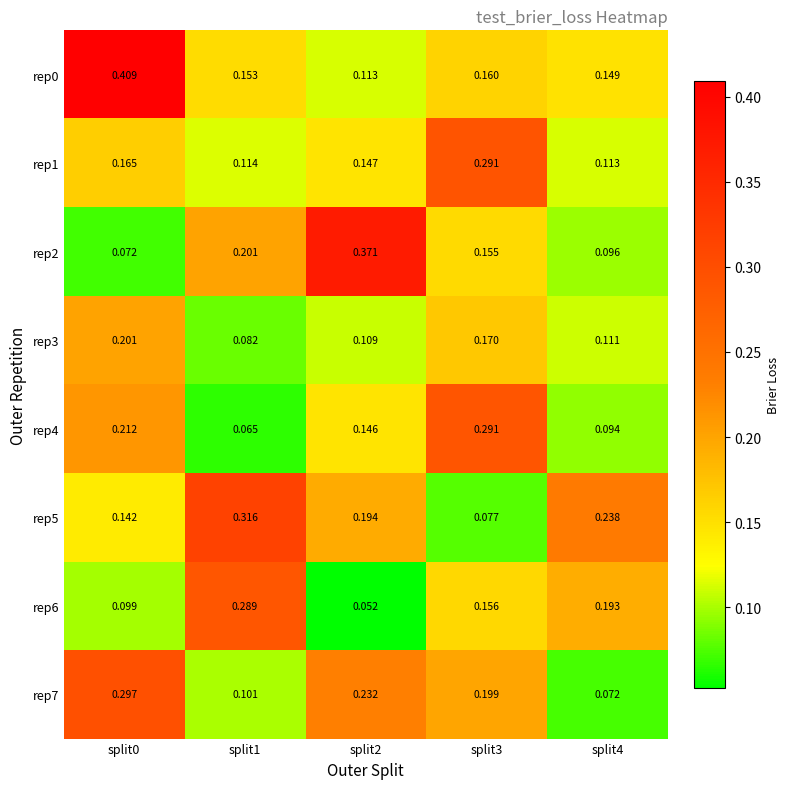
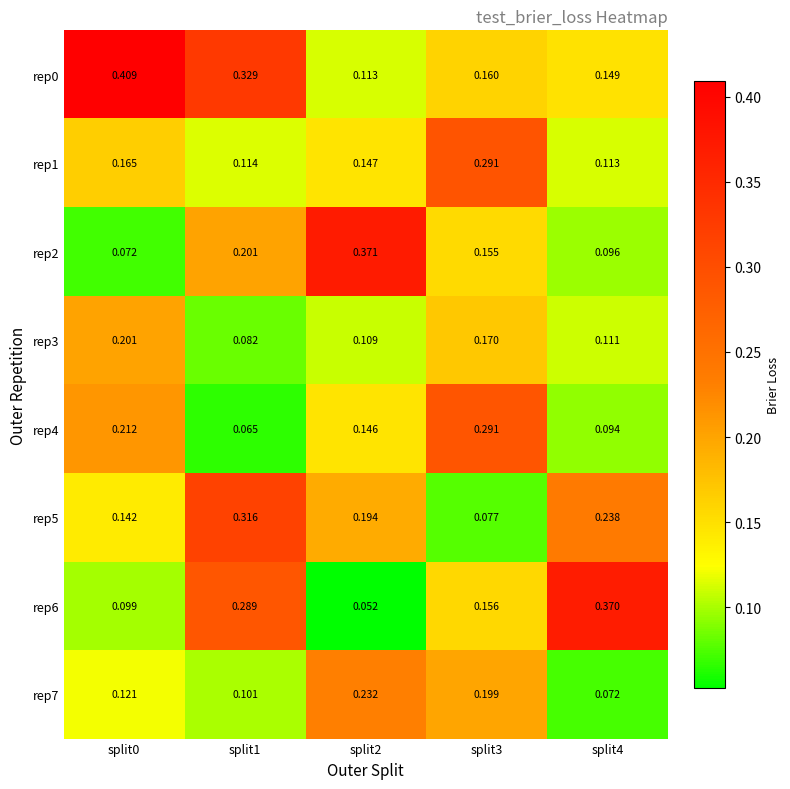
  {
    "rep0": {
      "split0": 0.409,
-     "split1": 0.153,
+     "split1": 0.329,
      "split2": 0.113,
      "split3": 0.160,
      "split4": 0.149
    },
    "rep1": {
      "split0": 0.165,
      "split1": 0.114,
      "split2": 0.147,
      "split3": 0.291,
      "split4": 0.113
    },
    "rep2": {
      "split0": 0.072,
      "split1": 0.201,
      "split2": 0.371,
      "split3": 0.155,
      "split4": 0.096
    },
    "rep3": {
      "split0": 0.201,
      "split1": 0.082,
      "split2": 0.109,
      "split3": 0.170,
      "split4": 0.111
    },
    "rep4": {
      "split0": 0.212,
      "split1": 0.065,
      "split2": 0.146,
      "split3": 0.291,
      "split4": 0.094
    },
    "rep5": {
      "split0": 0.142,
      "split1": 0.316,
      "split2": 0.194,
      "split3": 0.077,
      "split4": 0.238
    },
    "rep6": {
      "split0": 0.099,
      "split1": 0.289,
      "split2": 0.052,
      "split3": 0.156,
-     "split4": 0.193
+     "split4": 0.370
    },
    "rep7": {
-     "split0": 0.297,
+     "split0": 0.121,
      "split1": 0.101,
      "split2": 0.232,
      "split3": 0.199,
      "split4": 0.072
    }
  }
